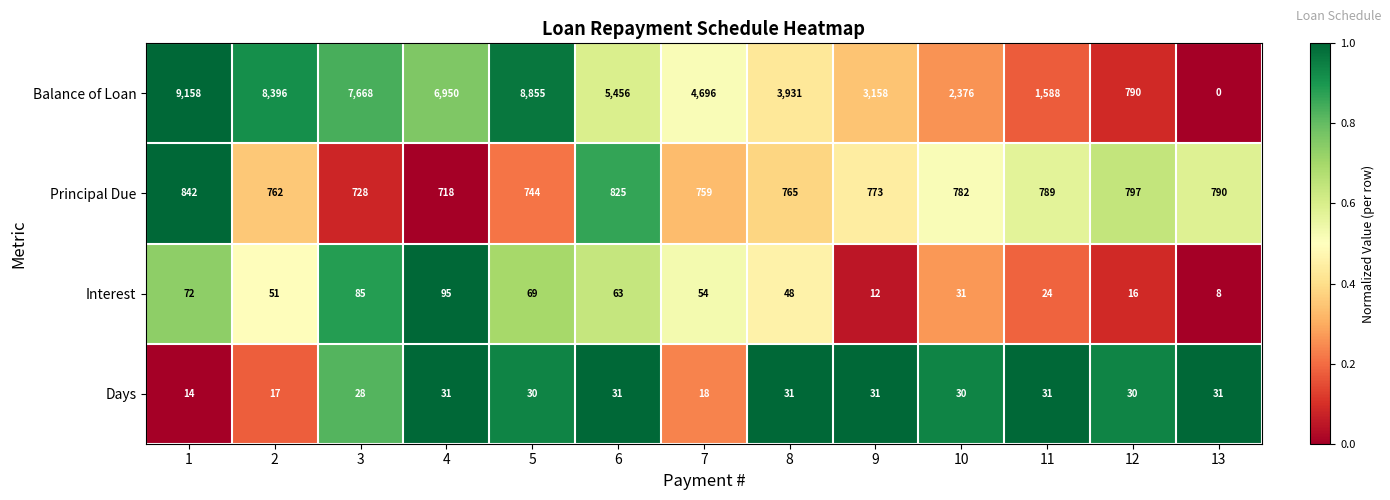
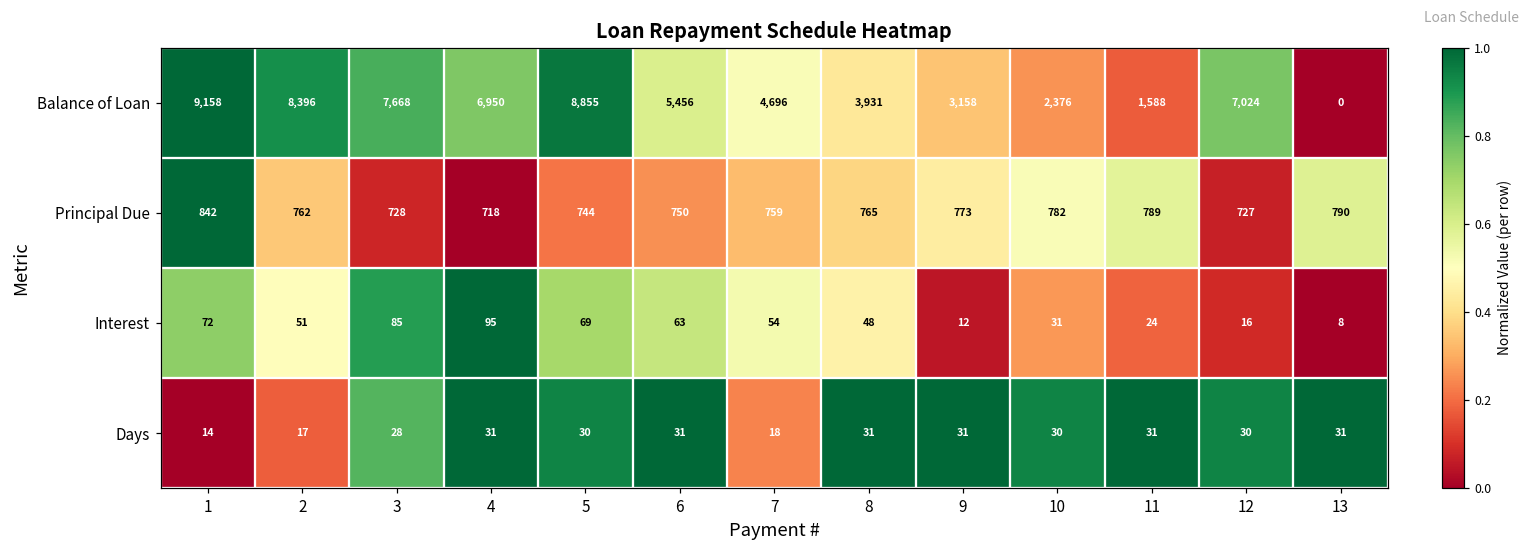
  {
    "Balance of Loan": {
      "1": "9,158",
      "2": "8,396",
      "3": "7,668",
      "4": "6,950",
      "5": "8,855",
      "6": "5,456",
      "7": "4,696",
      "8": "3,931",
      "9": "3,158",
      "10": "2,376",
      "11": "1,588",
-     "12": "790",
+     "12": "7,024",
      "13": "0"
    },
    "Principal Due": {
      "1": "842",
      "2": "762",
      "3": "728",
      "4": "718",
      "5": "744",
-     "6": "825",
+     "6": "750",
      "7": "759",
      "8": "765",
      "9": "773",
      "10": "782",
      "11": "789",
-     "12": "797",
+     "12": "727",
      "13": "790"
    },
    "Interest": {
      "1": "72",
      "2": "51",
      "3": "85",
      "4": "95",
      "5": "69",
      "6": "63",
      "7": "54",
      "8": "48",
      "9": "12",
      "10": "31",
      "11": "24",
      "12": "16",
      "13": "8"
    },
    "Days": {
      "1": "14",
      "2": "17",
      "3": "28",
      "4": "31",
      "5": "30",
      "6": "31",
      "7": "18",
      "8": "31",
      "9": "31",
      "10": "30",
      "11": "31",
      "12": "30",
      "13": "31"
    }
  }
